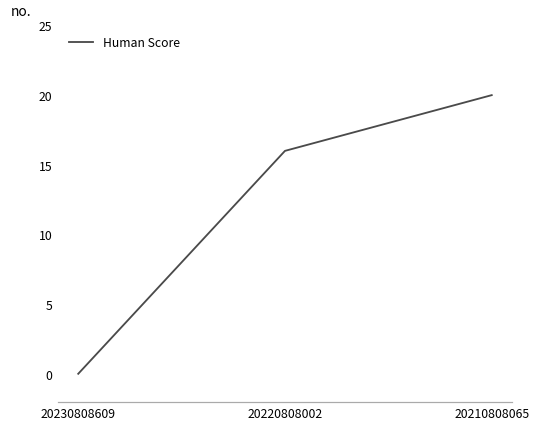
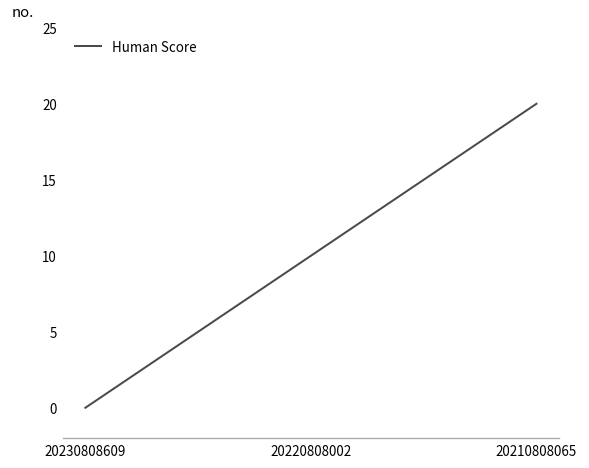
  {
    "20230808609": 0,
-   "20220808002": 16,
+   "20220808002": 10,
    "20210808065": 20
  }
